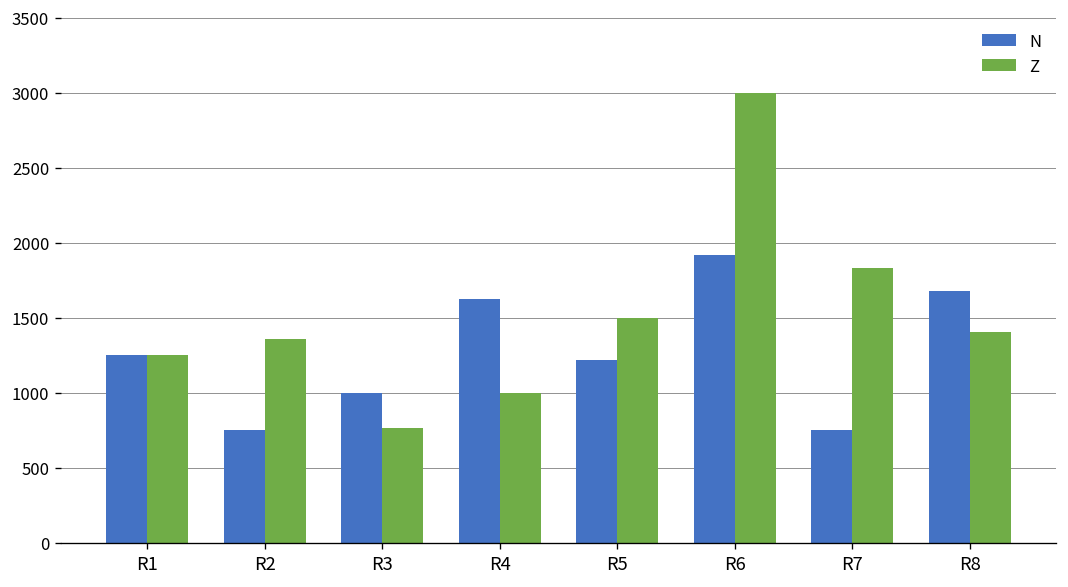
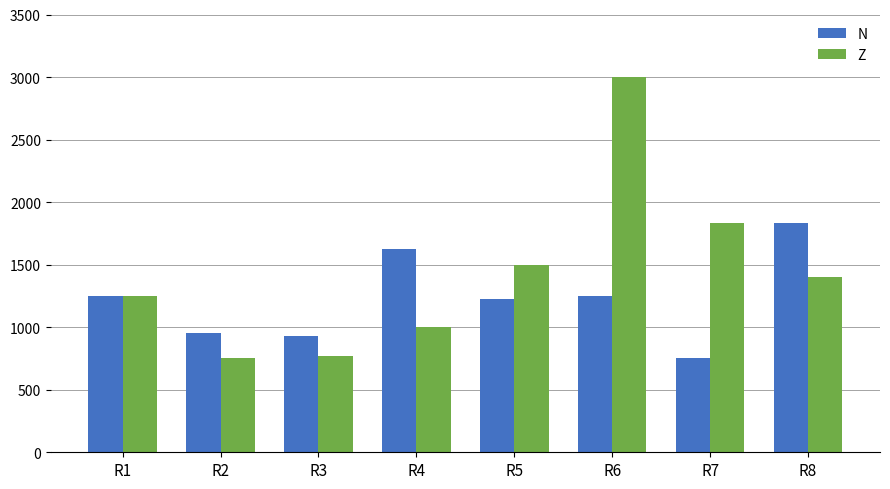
  {
    "N": {
      "R1": 1250,
-     "R2": 750,
-     "R3": 1000,
+     "R2": 950,
+     "R3": 930,
      "R4": 1620,
      "R5": 1220,
-     "R6": 1920,
+     "R6": 1250,
      "R7": 750,
-     "R8": 1680
+     "R8": 1830
    },
    "Z": {
      "R1": 1250,
-     "R2": 1360,
+     "R2": 750,
      "R3": 770,
      "R4": 1000,
      "R5": 1500,
      "R6": 3000,
      "R7": 1830,
      "R8": 1400
    }
  }
